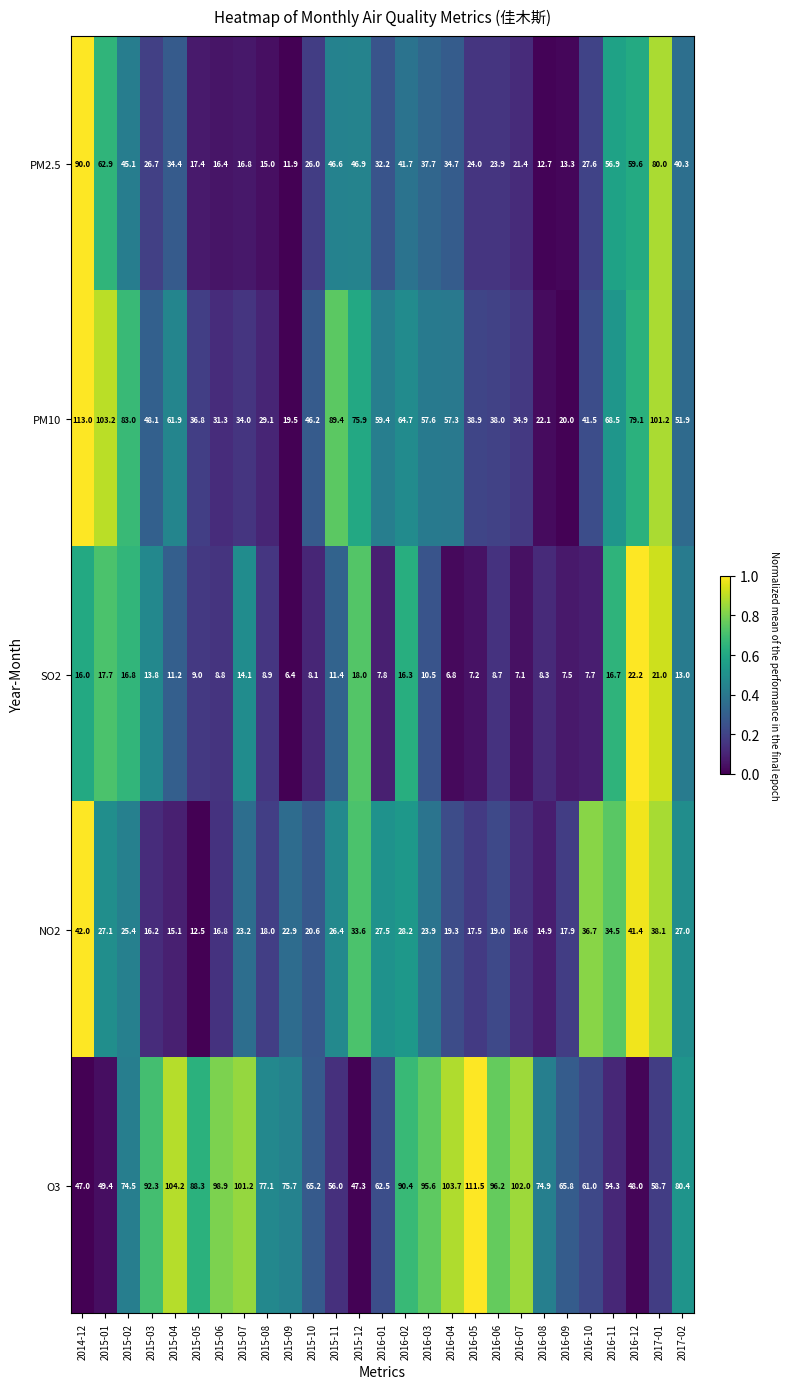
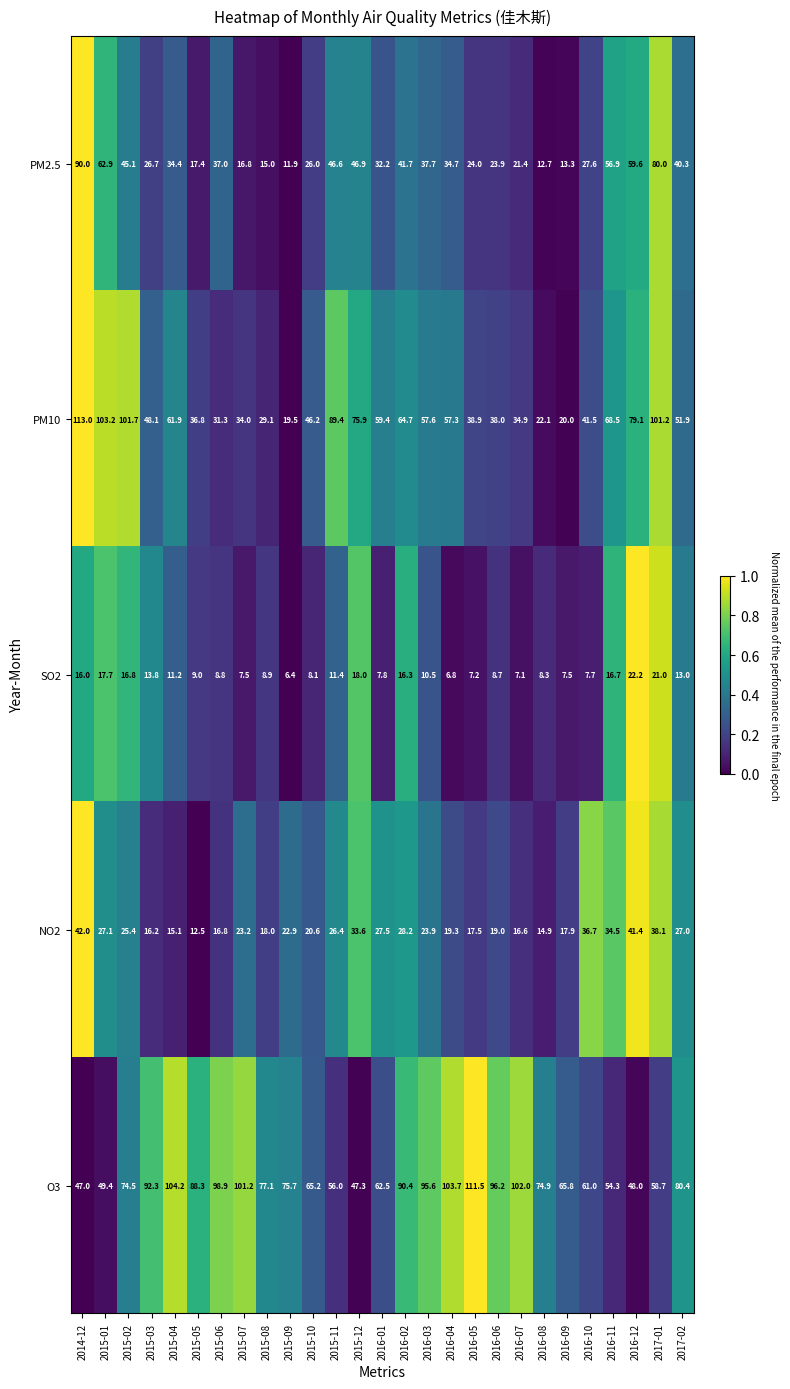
  {
    "PM2.5": {
      "2014-12": 90.0,
      "2015-01": 62.9,
      "2015-02": 45.1,
      "2015-03": 26.7,
      "2015-04": 34.4,
      "2015-05": 17.4,
-     "2015-06": 16.4,
+     "2015-06": 37.0,
      "2015-07": 16.8,
      "2015-08": 15.0,
      "2015-09": 11.9,
      "2015-10": 26.0,
      "2015-11": 46.6,
      "2015-12": 46.9,
      "2016-01": 32.2,
      "2016-02": 41.7,
      "2016-03": 37.7,
      "2016-04": 34.7,
      "2016-05": 24.0,
      "2016-06": 23.9,
      "2016-07": 21.4,
      "2016-08": 12.7,
      "2016-09": 13.3,
      "2016-10": 27.6,
      "2016-11": 56.9,
      "2016-12": 59.6,
      "2017-01": 80.0,
      "2017-02": 40.3
    },
    "PM10": {
      "2014-12": 113.0,
      "2015-01": 103.2,
-     "2015-02": 83.0,
+     "2015-02": 101.7,
      "2015-03": 48.1,
      "2015-04": 61.9,
      "2015-05": 36.8,
      "2015-06": 31.3,
      "2015-07": 34.0,
      "2015-08": 29.1,
      "2015-09": 19.5,
      "2015-10": 46.2,
      "2015-11": 89.4,
      "2015-12": 75.9,
      "2016-01": 59.4,
      "2016-02": 64.7,
      "2016-03": 57.6,
      "2016-04": 57.3,
      "2016-05": 38.9,
      "2016-06": 38.0,
      "2016-07": 34.9,
      "2016-08": 22.1,
      "2016-09": 20.0,
      "2016-10": 41.5,
      "2016-11": 68.5,
      "2016-12": 79.1,
      "2017-01": 101.2,
      "2017-02": 51.9
    },
    "SO2": {
      "2014-12": 16.0,
      "2015-01": 17.7,
      "2015-02": 16.8,
      "2015-03": 13.8,
      "2015-04": 11.2,
      "2015-05": 9.0,
      "2015-06": 8.8,
-     "2015-07": 14.1,
+     "2015-07": 7.5,
      "2015-08": 8.9,
      "2015-09": 6.4,
      "2015-10": 8.1,
      "2015-11": 11.4,
      "2015-12": 18.0,
      "2016-01": 7.8,
      "2016-02": 16.3,
      "2016-03": 10.5,
      "2016-04": 6.8,
      "2016-05": 7.2,
      "2016-06": 8.7,
      "2016-07": 7.1,
      "2016-08": 8.3,
      "2016-09": 7.5,
      "2016-10": 7.7,
      "2016-11": 16.7,
      "2016-12": 22.2,
      "2017-01": 21.0,
      "2017-02": 13.0
    },
    "NO2": {
      "2014-12": 42.0,
      "2015-01": 27.1,
      "2015-02": 25.4,
      "2015-03": 16.2,
      "2015-04": 15.1,
      "2015-05": 12.5,
      "2015-06": 16.8,
      "2015-07": 23.2,
      "2015-08": 18.0,
      "2015-09": 22.9,
      "2015-10": 20.6,
      "2015-11": 26.4,
      "2015-12": 33.6,
      "2016-01": 27.5,
      "2016-02": 28.2,
      "2016-03": 23.9,
      "2016-04": 19.3,
      "2016-05": 17.5,
      "2016-06": 19.0,
      "2016-07": 16.6,
      "2016-08": 14.9,
      "2016-09": 17.9,
      "2016-10": 36.7,
      "2016-11": 34.5,
      "2016-12": 41.4,
      "2017-01": 38.1,
      "2017-02": 27.0
    },
    "O3": {
      "2014-12": 47.0,
      "2015-01": 49.4,
      "2015-02": 74.5,
      "2015-03": 92.3,
      "2015-04": 104.2,
      "2015-05": 88.3,
      "2015-06": 98.9,
      "2015-07": 101.2,
      "2015-08": 77.1,
      "2015-09": 75.7,
      "2015-10": 65.2,
      "2015-11": 56.0,
      "2015-12": 47.3,
      "2016-01": 62.5,
      "2016-02": 90.4,
      "2016-03": 95.6,
      "2016-04": 103.7,
      "2016-05": 111.5,
      "2016-06": 96.2,
      "2016-07": 102.0,
      "2016-08": 74.9,
      "2016-09": 65.8,
      "2016-10": 61.0,
      "2016-11": 54.3,
      "2016-12": 48.0,
      "2017-01": 58.7,
      "2017-02": 80.4
    }
  }
